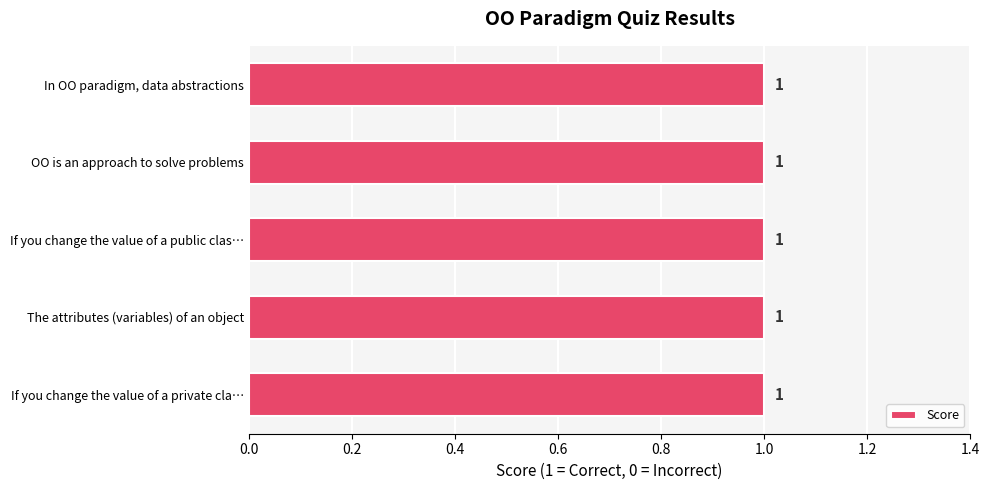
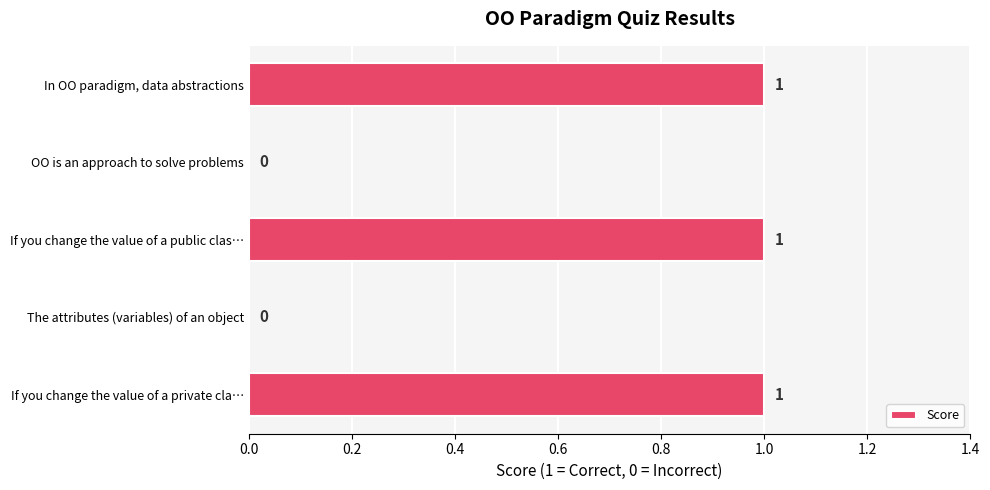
  {
    "In OO paradigm, data abstractions": 1,
-   "OO is an approach to solve problems": 1,
+   "OO is an approach to solve problems": 0,
    "If you change the value of a public clas…": 1,
-   "The attributes (variables) of an object": 1,
+   "The attributes (variables) of an object": 0,
    "If you change the value of a private cla…": 1
  }
